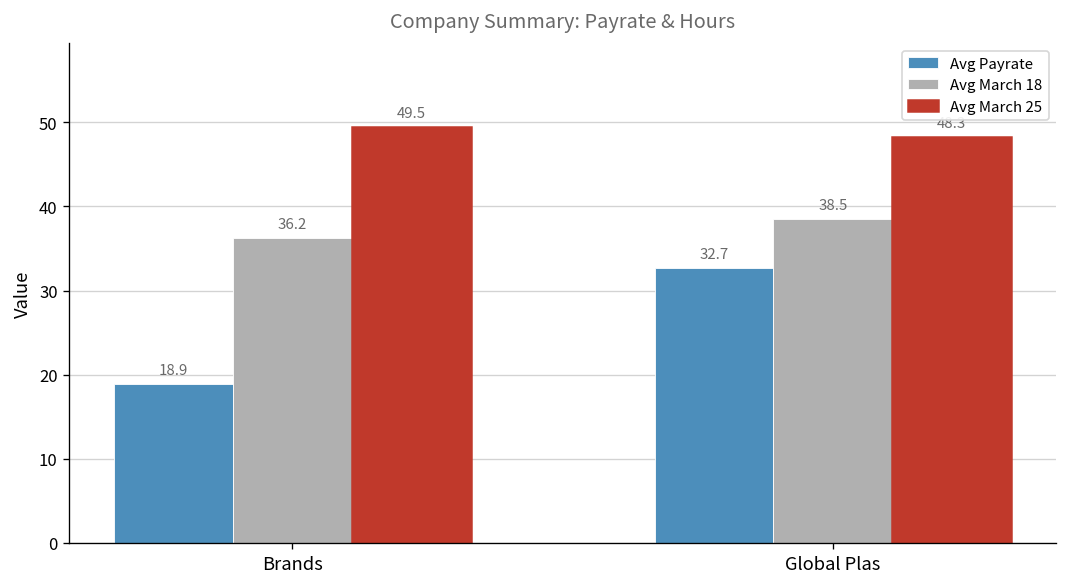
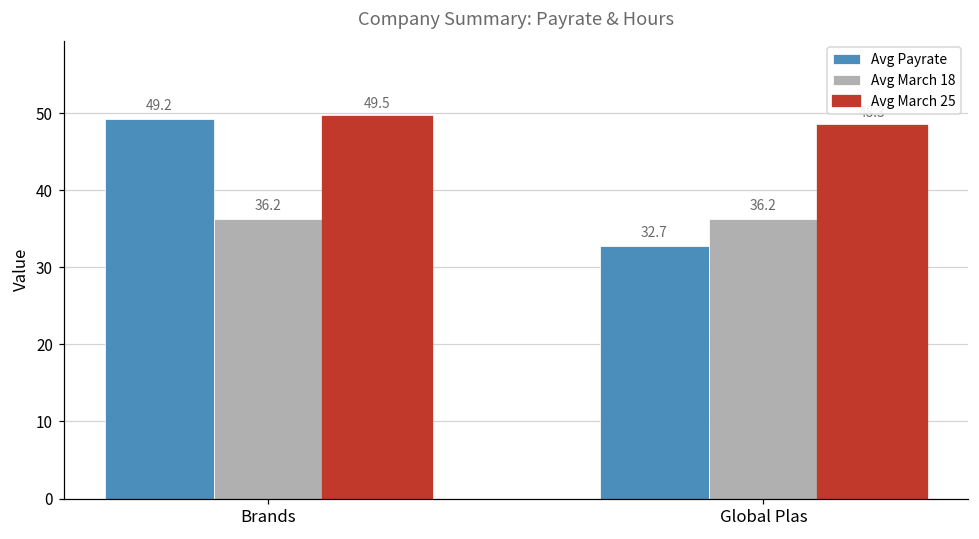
  {
    "Avg Payrate": {
-     "Brands": 18.9,
+     "Brands": 49.2,
      "Global Plas": 32.7
    },
    "Avg March 18": {
      "Brands": 36.2,
-     "Global Plas": 38.5
+     "Global Plas": 36.2
    },
    "Avg March 25": {
      "Brands": 49.5
    }
  }
